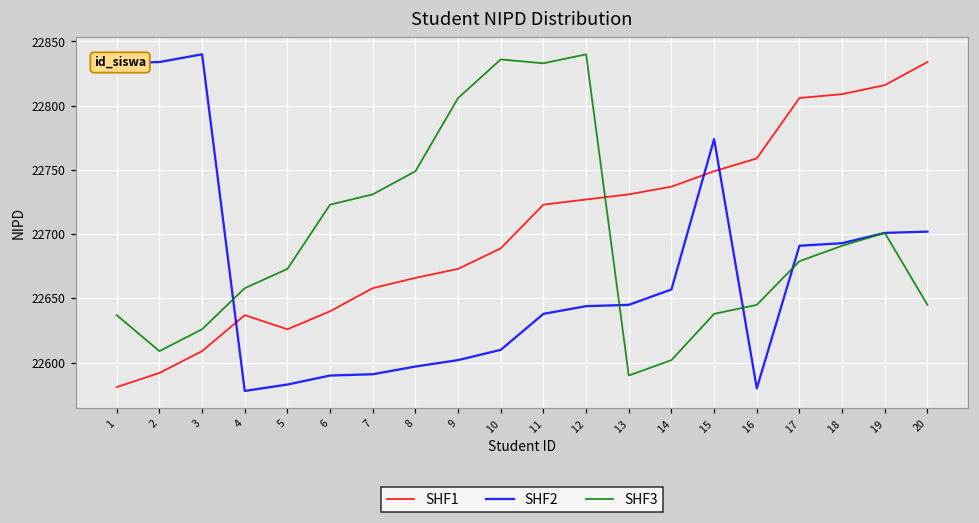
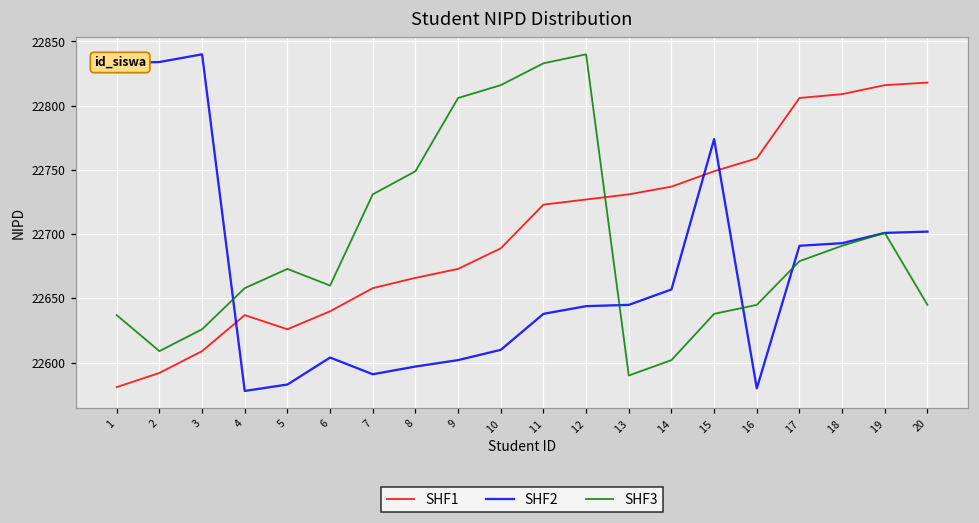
  {
    "SHF1": {
      "1": 22581,
      "2": 22592,
      "3": 22609,
      "4": 22637,
      "5": 22626,
      "6": 22640,
      "7": 22658,
      "8": 22666,
      "9": 22673,
      "10": 22689,
      "11": 22723,
      "12": 22727,
      "13": 22731,
      "14": 22737,
      "15": 22749,
      "16": 22759,
      "17": 22806,
      "18": 22809,
      "19": 22816,
-     "20": 22834
+     "20": 22818
    },
    "SHF2": {
      "2": 22834,
      "3": 22840,
      "4": 22578,
      "5": 22583,
-     "6": 22590,
+     "6": 22604,
      "7": 22591,
      "8": 22597,
      "9": 22602,
      "10": 22610,
      "11": 22638,
      "12": 22644,
      "13": 22645,
      "14": 22657,
      "15": 22774,
      "16": 22580,
      "17": 22691,
      "20": 22702
    },
    "SHF3": {
      "1": 22637,
      "2": 22609,
      "3": 22626,
      "4": 22658,
      "5": 22673,
-     "6": 22723,
+     "6": 22660,
      "7": 22731,
      "8": 22749,
      "9": 22806,
-     "10": 22836,
+     "10": 22816,
      "11": 22833,
      "12": 22840,
      "13": 22590,
      "14": 22602,
      "15": 22638,
      "16": 22645,
      "17": 22679,
      "20": 22645
    }
  }
